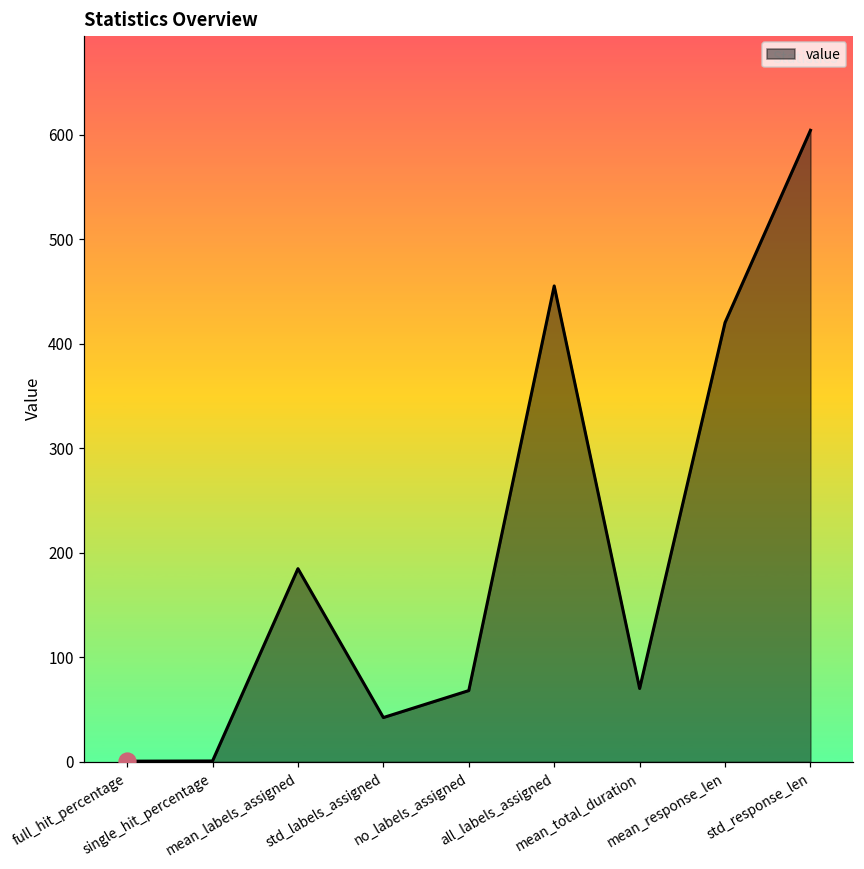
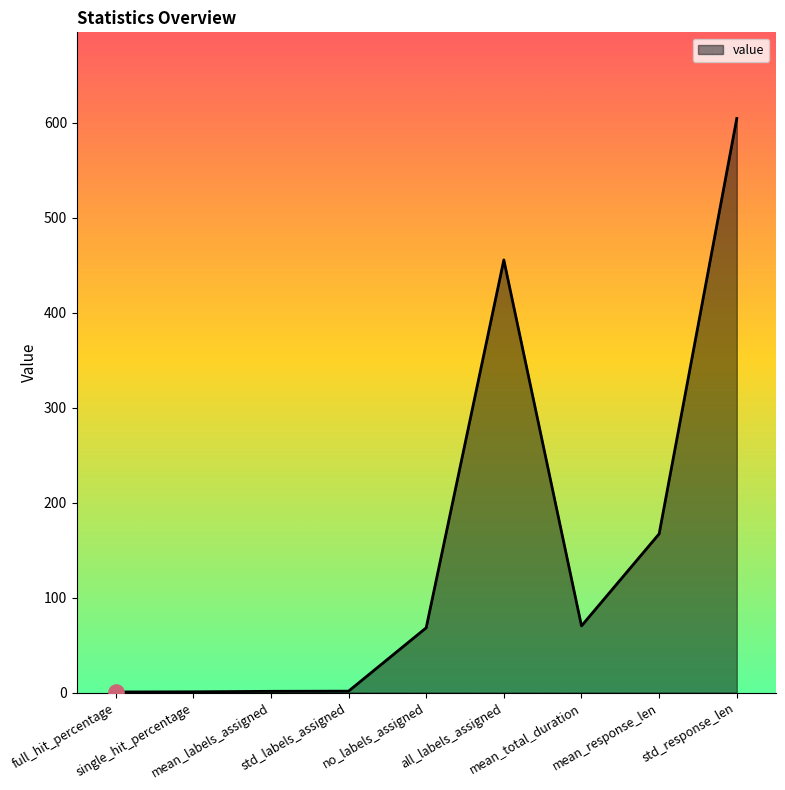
  {
    "value": {
      "single_hit_percentage": 0,
-     "mean_labels_assigned": 180,
-     "std_labels_assigned": 40,
+     "mean_labels_assigned": 0,
+     "std_labels_assigned": 0,
      "no_labels_assigned": 70,
      "all_labels_assigned": 460,
      "mean_total_duration": 70,
-     "mean_response_len": 420,
+     "mean_response_len": 170,
      "std_response_len": 600
    }
  }
